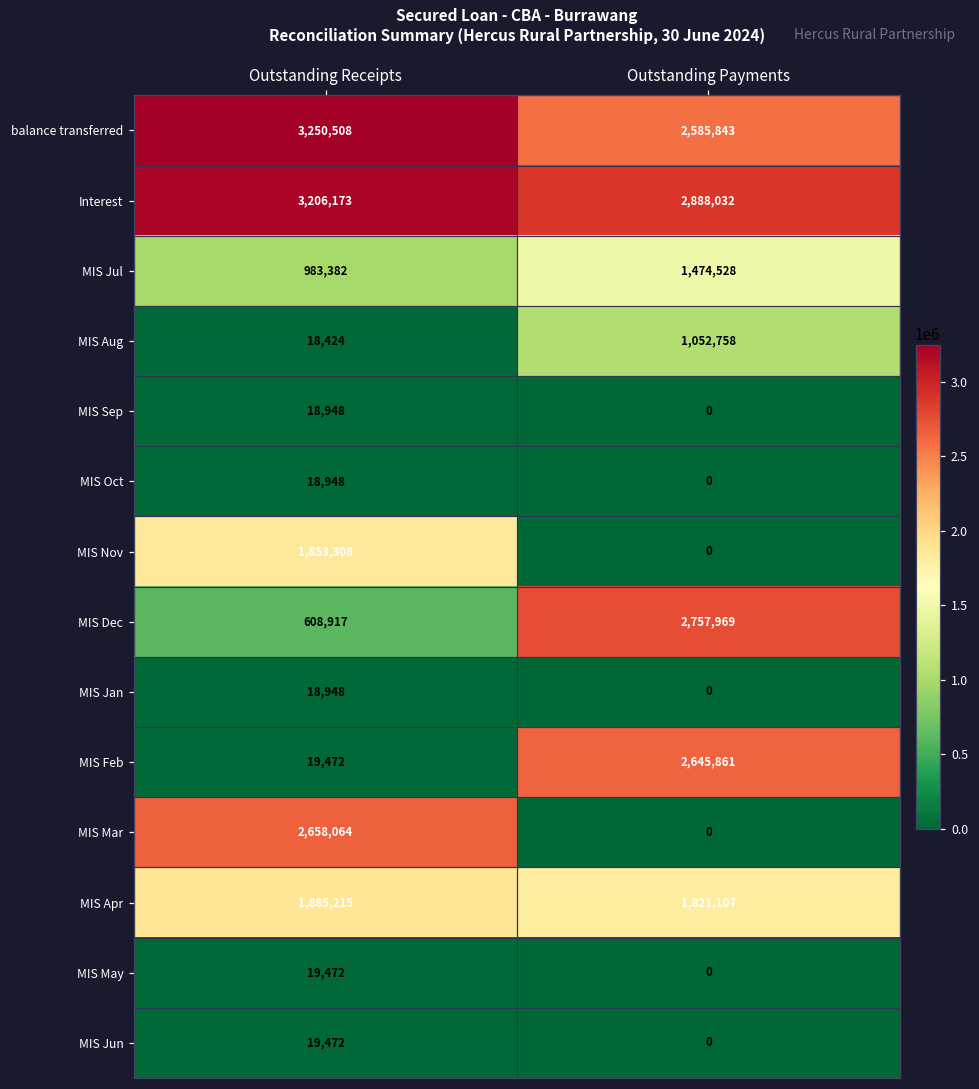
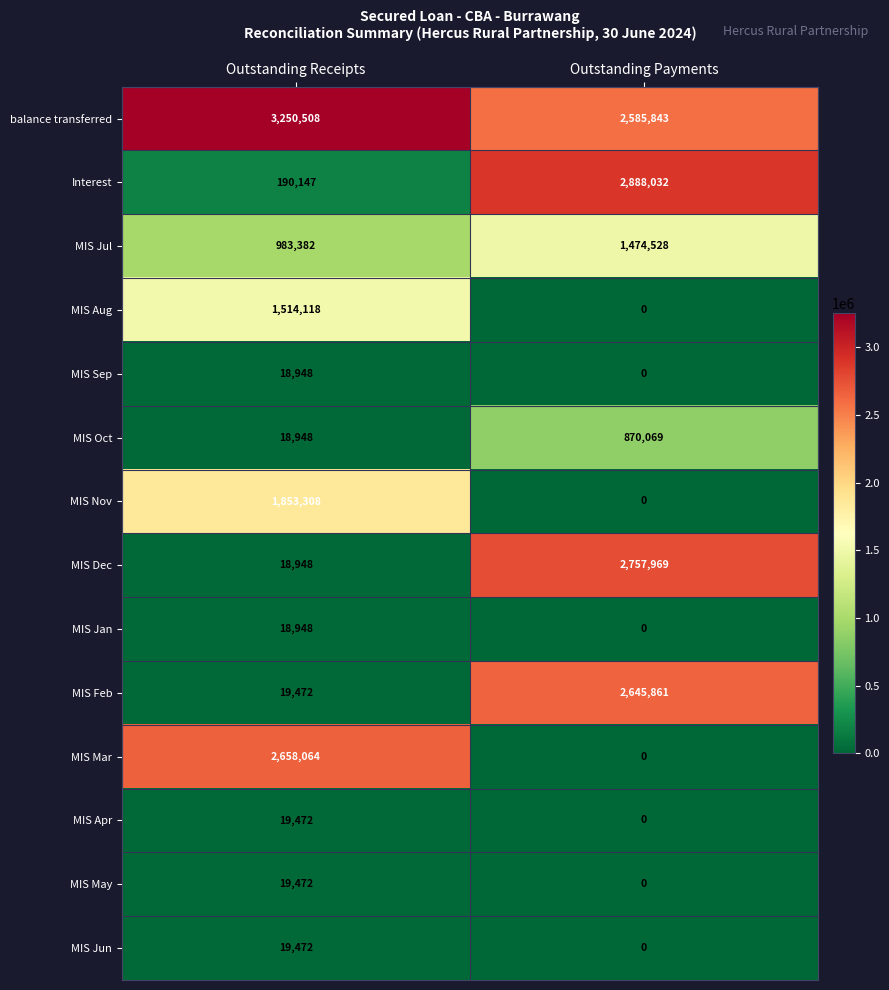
  {
    "balance transferred": {
      "Outstanding Receipts": "3,250,508",
      "Outstanding Payments": "2,585,843"
    },
    "Interest": {
-     "Outstanding Receipts": "3,206,173",
+     "Outstanding Receipts": "190,147",
      "Outstanding Payments": "2,888,032"
    },
    "MIS Jul": {
      "Outstanding Receipts": "983,382",
      "Outstanding Payments": "1,474,528"
    },
    "MIS Aug": {
-     "Outstanding Receipts": "18,424",
-     "Outstanding Payments": "1,052,758"
+     "Outstanding Receipts": "1,514,118",
+     "Outstanding Payments": "0"
    },
    "MIS Sep": {
      "Outstanding Receipts": "18,948",
      "Outstanding Payments": "0"
    },
    "MIS Oct": {
      "Outstanding Receipts": "18,948",
-     "Outstanding Payments": "0"
+     "Outstanding Payments": "870,069"
    },
    "MIS Nov": {
      "Outstanding Receipts": "1,853,308",
      "Outstanding Payments": "0"
    },
    "MIS Dec": {
-     "Outstanding Receipts": "608,917",
+     "Outstanding Receipts": "18,948",
      "Outstanding Payments": "2,757,969"
    },
    "MIS Jan": {
      "Outstanding Receipts": "18,948",
      "Outstanding Payments": "0"
    },
    "MIS Feb": {
      "Outstanding Receipts": "19,472",
      "Outstanding Payments": "2,645,861"
    },
    "MIS Mar": {
      "Outstanding Receipts": "2,658,064",
      "Outstanding Payments": "0"
    },
    "MIS Apr": {
-     "Outstanding Receipts": "1,885,215",
-     "Outstanding Payments": "1,821,107"
+     "Outstanding Receipts": "19,472",
+     "Outstanding Payments": "0"
    },
    "MIS May": {
      "Outstanding Receipts": "19,472",
      "Outstanding Payments": "0"
    },
    "MIS Jun": {
      "Outstanding Receipts": "19,472",
      "Outstanding Payments": "0"
    }
  }
